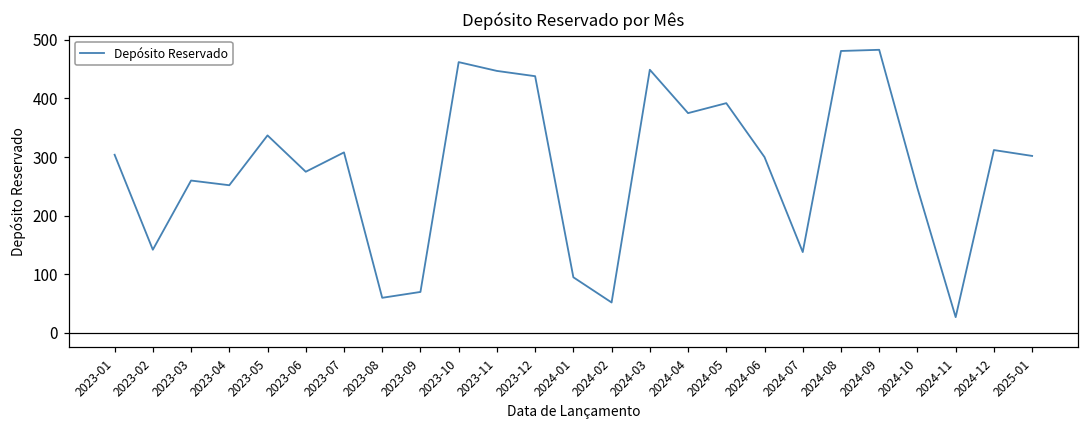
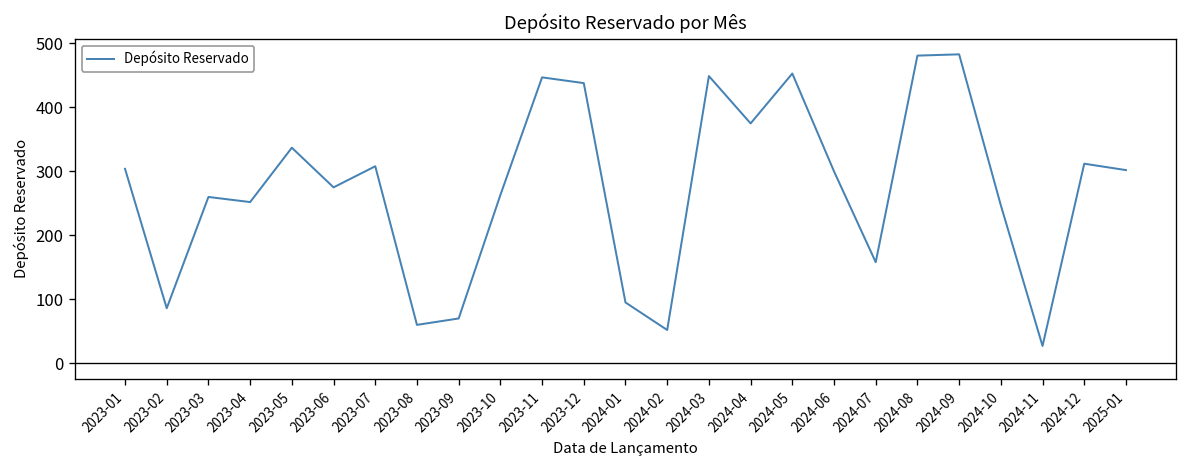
  {
    "2023-01": 300,
-   "2023-02": 140,
+   "2023-02": 90,
    "2023-03": 260,
    "2023-04": 250,
    "2023-05": 340,
    "2023-06": 280,
    "2023-07": 310,
    "2023-08": 60,
    "2023-09": 70,
-   "2023-10": 460,
+   "2023-10": 260,
    "2023-11": 450,
    "2023-12": 440,
    "2024-01": 100,
    "2024-02": 50,
    "2024-03": 450,
    "2024-04": 380,
-   "2024-05": 390,
+   "2024-05": 450,
    "2024-06": 300,
-   "2024-07": 140,
+   "2024-07": 160,
    "2024-08": 480,
    "2024-09": 480,
    "2024-10": 250,
    "2024-11": 30,
    "2024-12": 310,
    "2025-01": 300
  }
